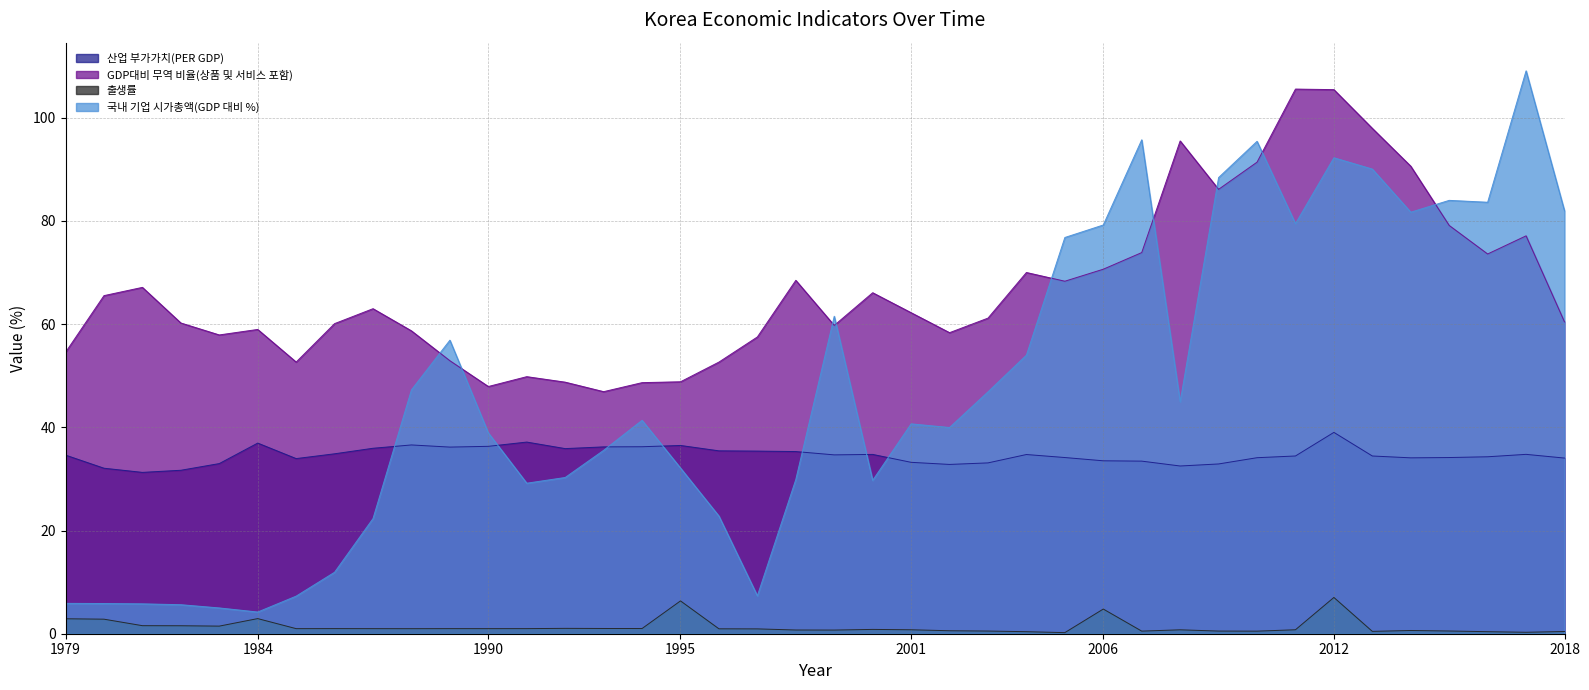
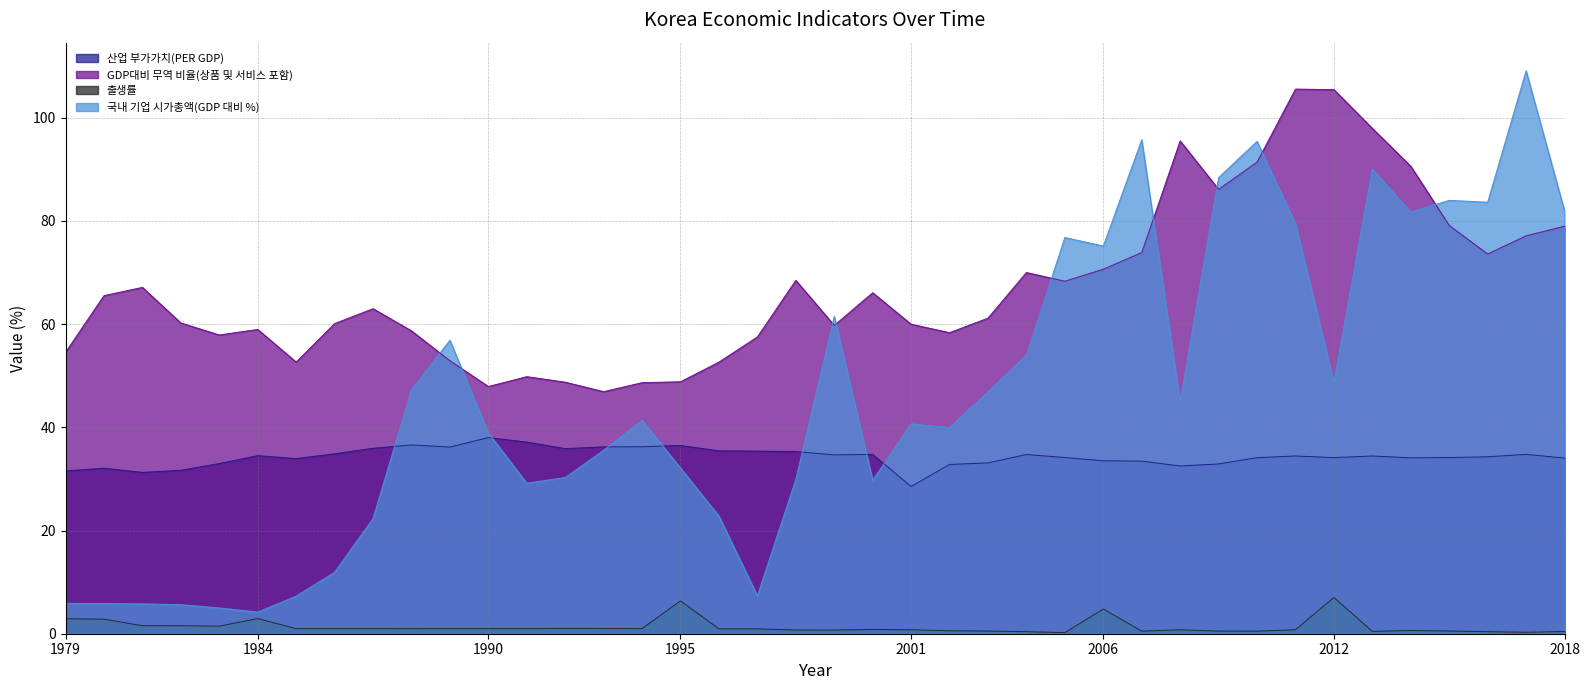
  {
    "산업 부가가치(PER GDP)": {
-     "1979": 35,
-     "1984": 37,
-     "1990": 36,
+     "1979": 32,
+     "1984": 35,
+     "1990": 38,
      "1995": 36,
-     "2001": 33,
+     "2001": 29,
      "2006": 34,
-     "2012": 39,
+     "2012": 34,
      "2018": 34
    },
    "GDP대비 무역 비율(상품 및 서비스 포함)": {
      "1979": 55,
      "1984": 59,
      "1990": 48,
      "1995": 49,
-     "2001": 62,
+     "2001": 60,
      "2006": 71,
      "2012": 105,
-     "2018": 60
+     "2018": 79
    },
    "출생률": {
      "1979": 3,
      "1984": 3,
      "1990": 1,
      "1995": 6,
      "2001": 1,
      "2006": 5,
      "2012": 7,
      "2018": 0
    },
    "국내 기업 시가총액(GDP 대비 %)": {
      "1979": 6,
      "1984": 4,
      "1990": 39,
      "1995": 32,
      "2001": 41,
-     "2006": 79,
-     "2012": 92,
+     "2006": 75,
+     "2012": 49,
      "2018": 82
    }
  }
